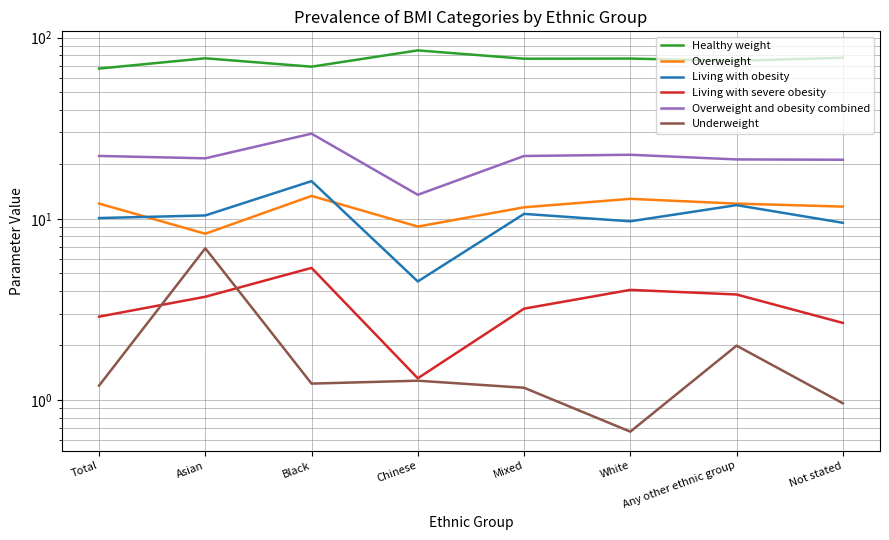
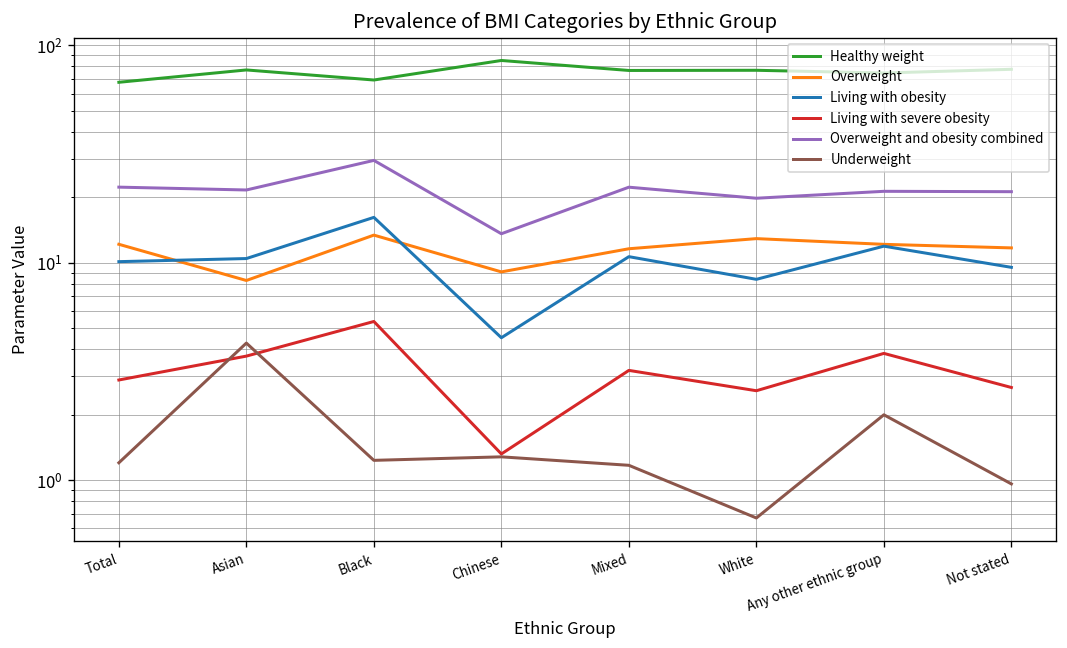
  {
    "Healthy weight": {
      "Total": 68,
      "Asian": 77,
      "Black": 69,
      "Chinese": 90,
      "Mixed": 77,
      "White": 77
    },
    "Overweight": {
      "Total": 12,
      "Asian": 8,
      "Black": 13,
      "Chinese": 9,
      "Mixed": 12,
      "White": 13,
      "Not stated": 12
    },
    "Living with obesity": {
      "Total": 10,
      "Asian": 10,
      "Black": 16,
      "Chinese": 4.5,
      "Mixed": 11,
-     "White": 10,
+     "White": 8,
      "Not stated": 10
    },
    "Living with severe obesity": {
      "Total": 2.9,
      "Asian": 3.7,
      "Black": 5.4,
      "Mixed": 3.2,
-     "White": 4.1,
+     "White": 2.6,
      "Any other ethnic group": 3.8,
      "Not stated": 2.7
    },
    "Overweight and obesity combined": {
      "Total": 22,
      "Asian": 22,
      "Black": 30,
      "Chinese": 14,
      "Mixed": 22,
-     "White": 23,
+     "White": 20,
      "Any other ethnic group": 21,
      "Not stated": 21
    },
    "Underweight": {
      "Total": 1.2,
-     "Asian": 6.9,
+     "Asian": 4.3,
      "Black": 1.2,
      "Mixed": 1.2,
      "White": 0.67,
      "Any other ethnic group": 2.0,
      "Not stated": 1.0
    }
  }
